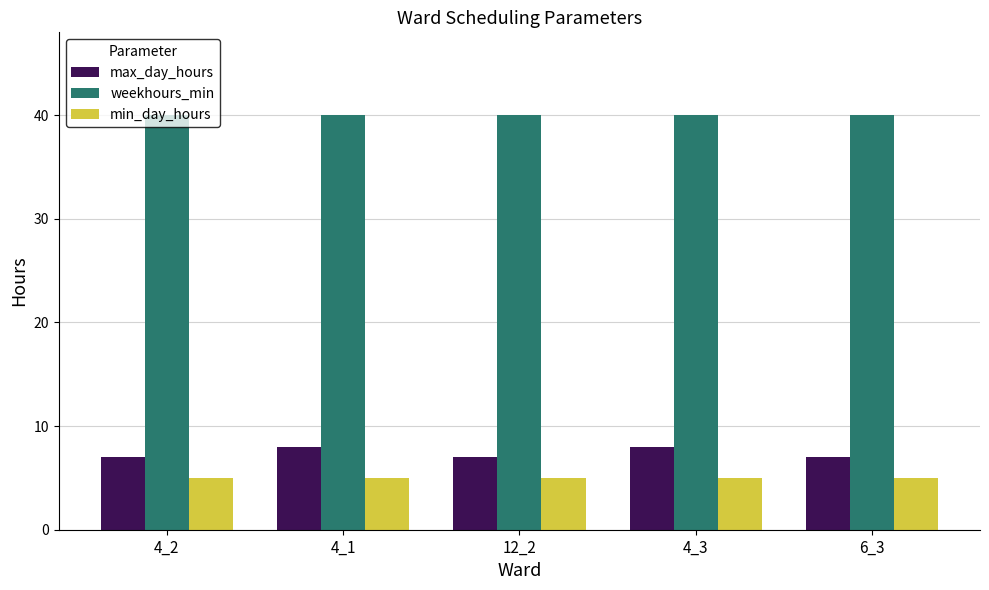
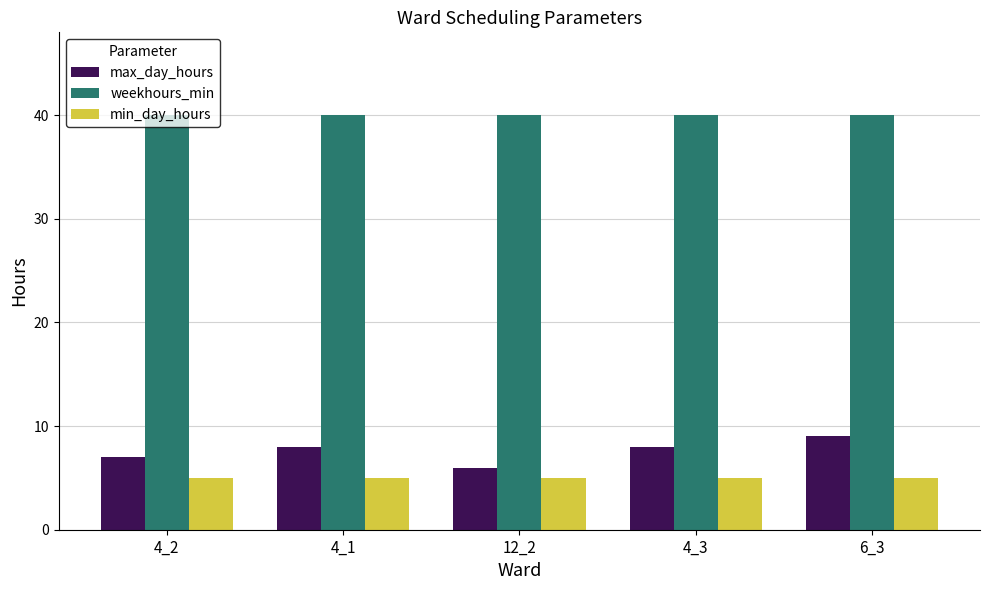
  {
    "max_day_hours": {
      "4_2": 7,
      "4_1": 8,
-     "12_2": 7,
+     "12_2": 6,
      "4_3": 8,
-     "6_3": 7
+     "6_3": 9
    },
    "weekhours_min": {
      "4_1": 40,
      "12_2": 40,
      "4_3": 40,
      "6_3": 40
    },
    "min_day_hours": {
      "4_2": 5,
      "4_1": 5,
      "12_2": 5,
      "4_3": 5,
      "6_3": 5
    }
  }
